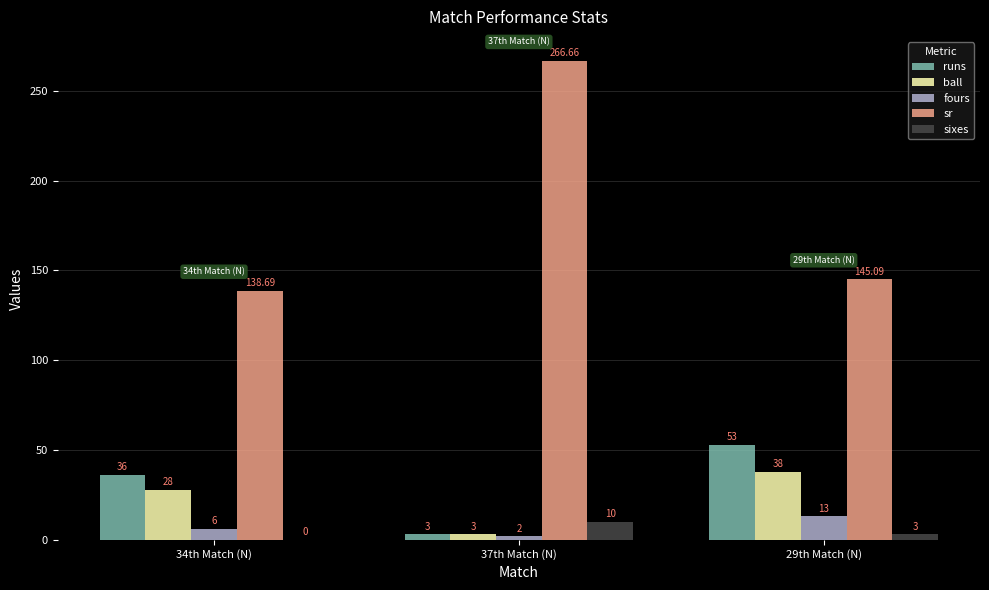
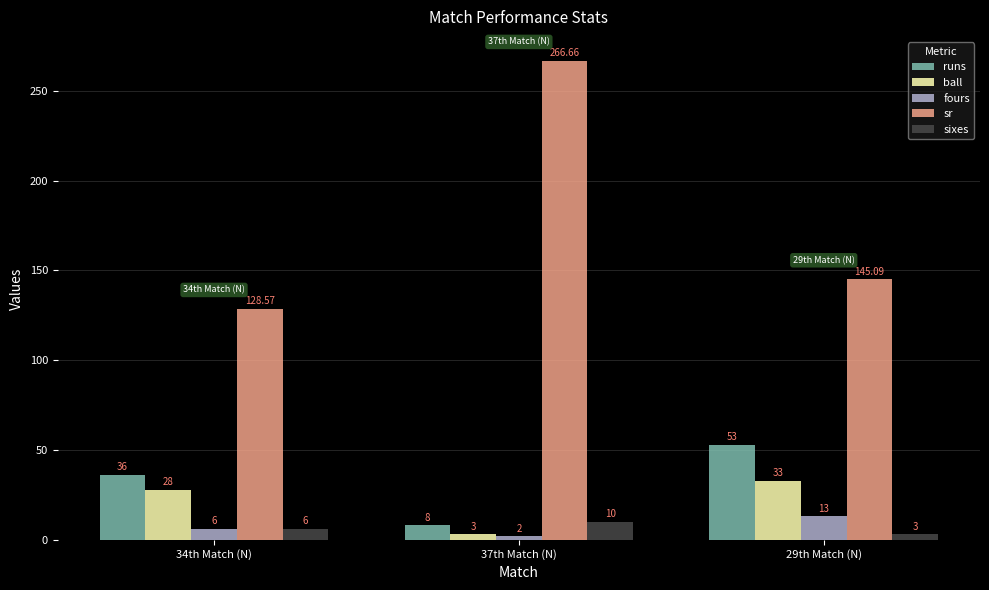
  {
    "runs": {
      "34th Match (N)": 36,
-     "37th Match (N)": 3,
+     "37th Match (N)": 8,
      "29th Match (N)": 53
    },
    "ball": {
      "34th Match (N)": 28,
      "37th Match (N)": 3,
-     "29th Match (N)": 38
+     "29th Match (N)": 33
    },
    "fours": {
      "34th Match (N)": 6,
      "37th Match (N)": 2,
      "29th Match (N)": 13
    },
    "sr": {
-     "34th Match (N)": 138.69
+     "34th Match (N)": 128.57
    },
    "sixes": {
-     "34th Match (N)": 0,
+     "34th Match (N)": 6,
      "37th Match (N)": 10,
      "29th Match (N)": 3
    }
  }
